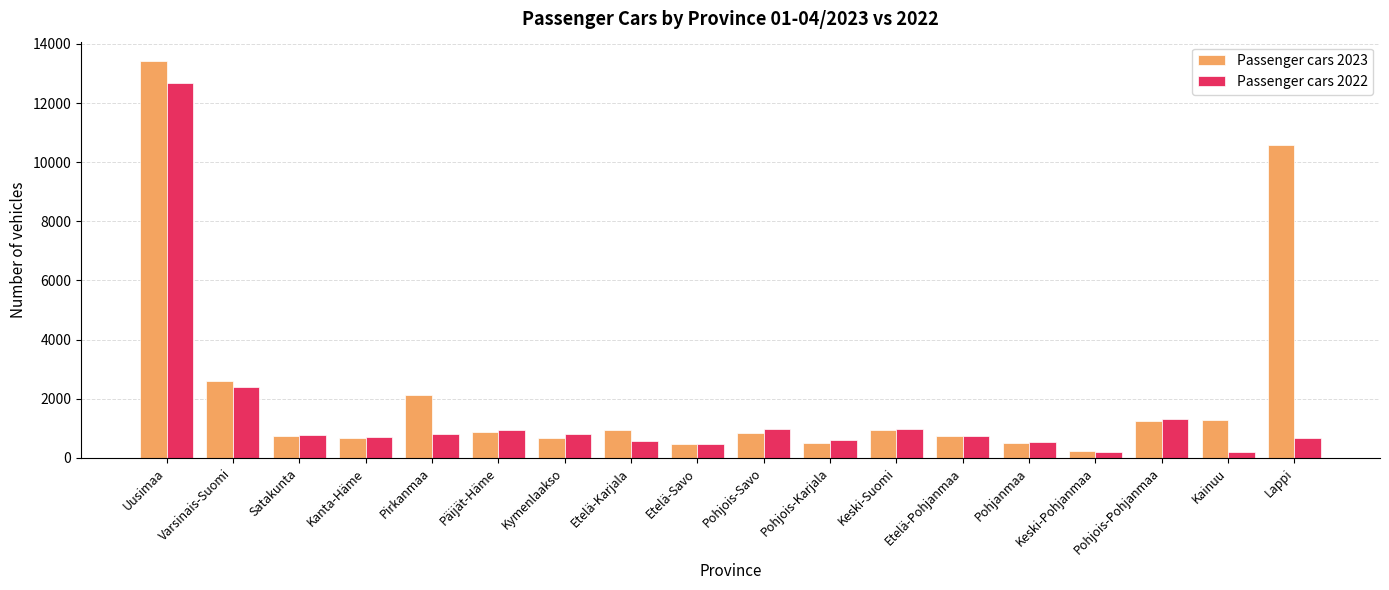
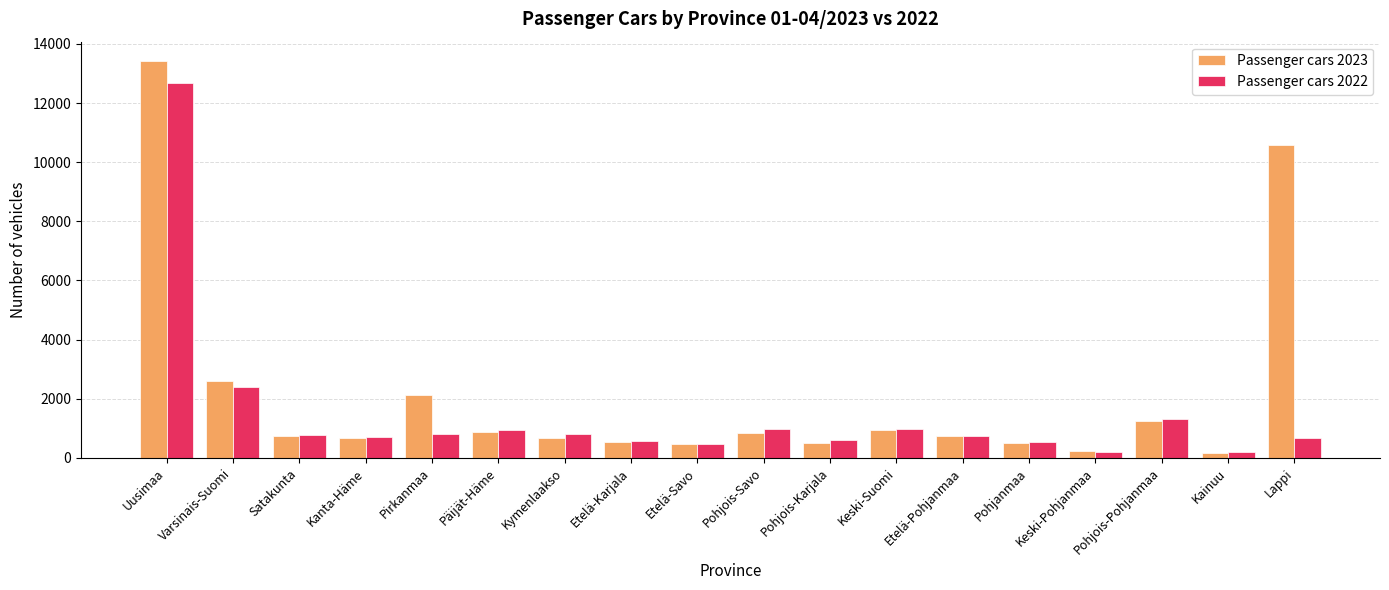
  {
    "Passenger cars 2023": {
      "Uusimaa": 13400,
      "Varsinais-Suomi": 2600,
      "Satakunta": 700,
      "Kanta-Häme": 700,
      "Pirkanmaa": 2100,
      "Päijät-Häme": 900,
      "Kymenlaakso": 700,
-     "Etelä-Karjala": 900,
+     "Etelä-Karjala": 500,
      "Etelä-Savo": 500,
      "Pohjois-Savo": 800,
      "Pohjois-Karjala": 500,
      "Keski-Suomi": 900,
      "Etelä-Pohjanmaa": 700,
      "Pohjanmaa": 500,
      "Keski-Pohjanmaa": 200,
      "Pohjois-Pohjanmaa": 1300,
-     "Kainuu": 1300,
+     "Kainuu": 200,
      "Lappi": 10600
    },
    "Passenger cars 2022": {
      "Uusimaa": 12700,
      "Varsinais-Suomi": 2400,
      "Satakunta": 800,
      "Kanta-Häme": 700,
      "Pirkanmaa": 800,
      "Päijät-Häme": 900,
      "Kymenlaakso": 800,
      "Etelä-Karjala": 600,
      "Etelä-Savo": 500,
      "Pohjois-Savo": 1000,
      "Pohjois-Karjala": 600,
      "Keski-Suomi": 1000,
      "Etelä-Pohjanmaa": 700,
      "Pohjanmaa": 500,
      "Keski-Pohjanmaa": 200,
      "Pohjois-Pohjanmaa": 1300,
      "Kainuu": 200,
      "Lappi": 700
    }
  }
